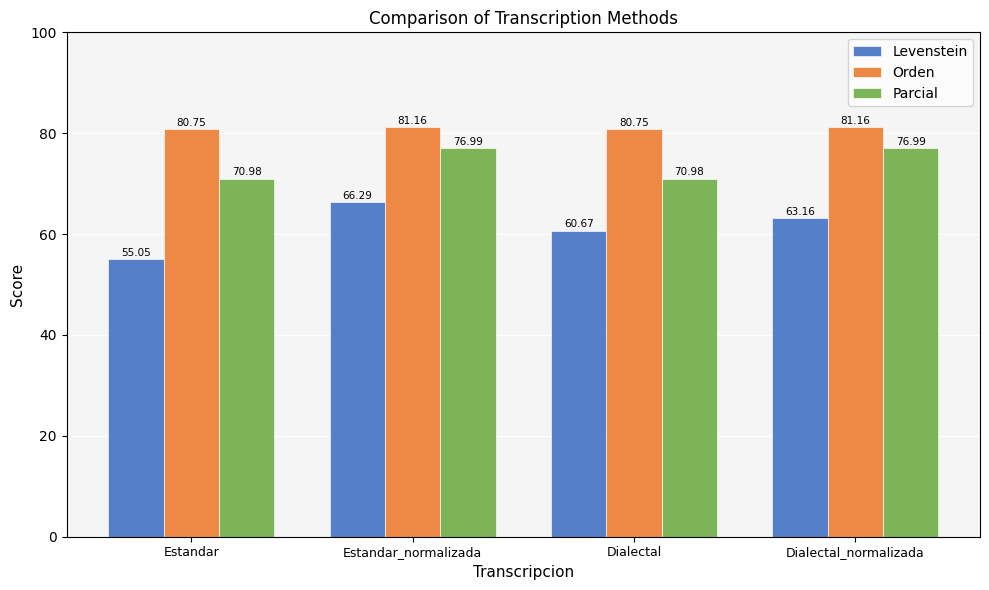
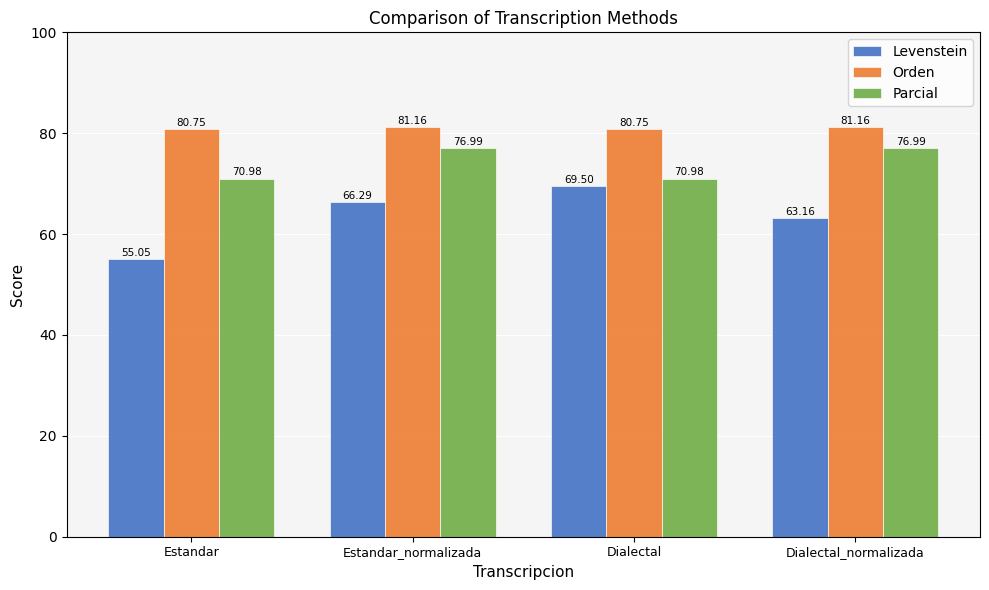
  {
    "Levenstein": {
      "Estandar": 55.05,
      "Estandar_normalizada": 66.29,
-     "Dialectal": 60.67,
+     "Dialectal": 69.50,
      "Dialectal_normalizada": 63.16
    },
    "Orden": {
      "Estandar": 80.75,
      "Estandar_normalizada": 81.16,
      "Dialectal": 80.75,
      "Dialectal_normalizada": 81.16
    },
    "Parcial": {
      "Estandar": 70.98,
      "Estandar_normalizada": 76.99,
      "Dialectal": 70.98,
      "Dialectal_normalizada": 76.99
    }
  }
